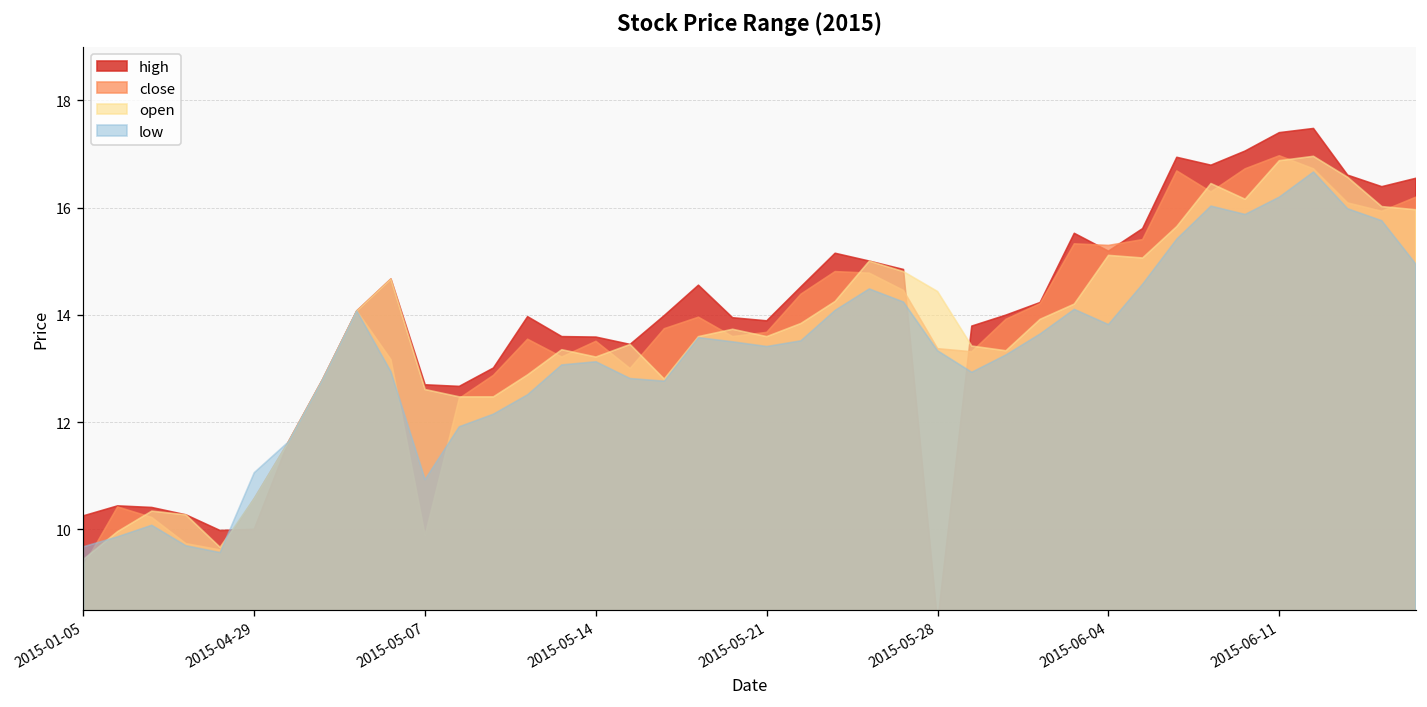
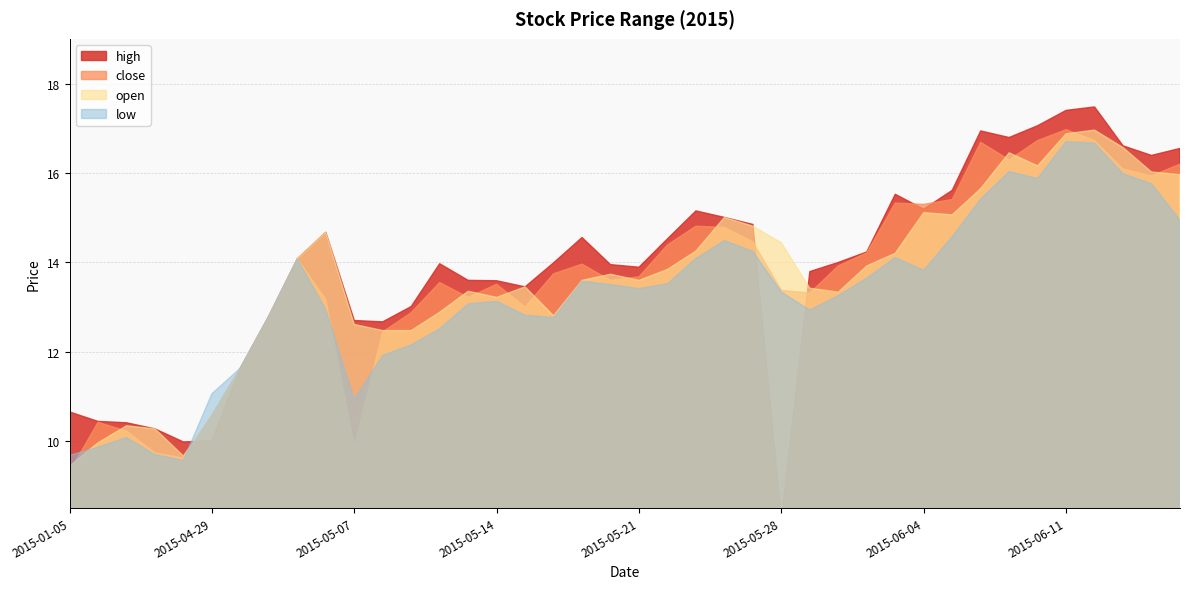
  {
    "high": {
-     "2015-01-05": 10.2,
+     "2015-01-05": 10.6,
      "2015-04-29": 10.0,
      "2015-05-07": 12.7,
      "2015-05-14": 13.6,
      "2015-05-21": 13.9,
      "2015-06-04": 15.2,
      "2015-06-11": 17.4
    },
    "close": {
      "2015-01-05": 9.3,
      "2015-05-07": 9.9,
      "2015-05-14": 13.5,
      "2015-05-21": 13.7,
      "2015-06-04": 15.3,
      "2015-06-11": 17.0
    },
    "open": {
      "2015-01-05": 9.4,
      "2015-05-07": 12.6,
      "2015-05-14": 13.2,
      "2015-05-21": 13.6,
      "2015-05-28": 14.4,
      "2015-06-04": 15.1,
      "2015-06-11": 16.9
    },
    "low": {
      "2015-01-05": 9.7,
      "2015-04-29": 11.1,
      "2015-05-07": 10.9,
      "2015-05-14": 13.1,
      "2015-05-21": 13.4,
      "2015-06-04": 13.8,
-     "2015-06-11": 16.2
+     "2015-06-11": 16.7
    }
  }
